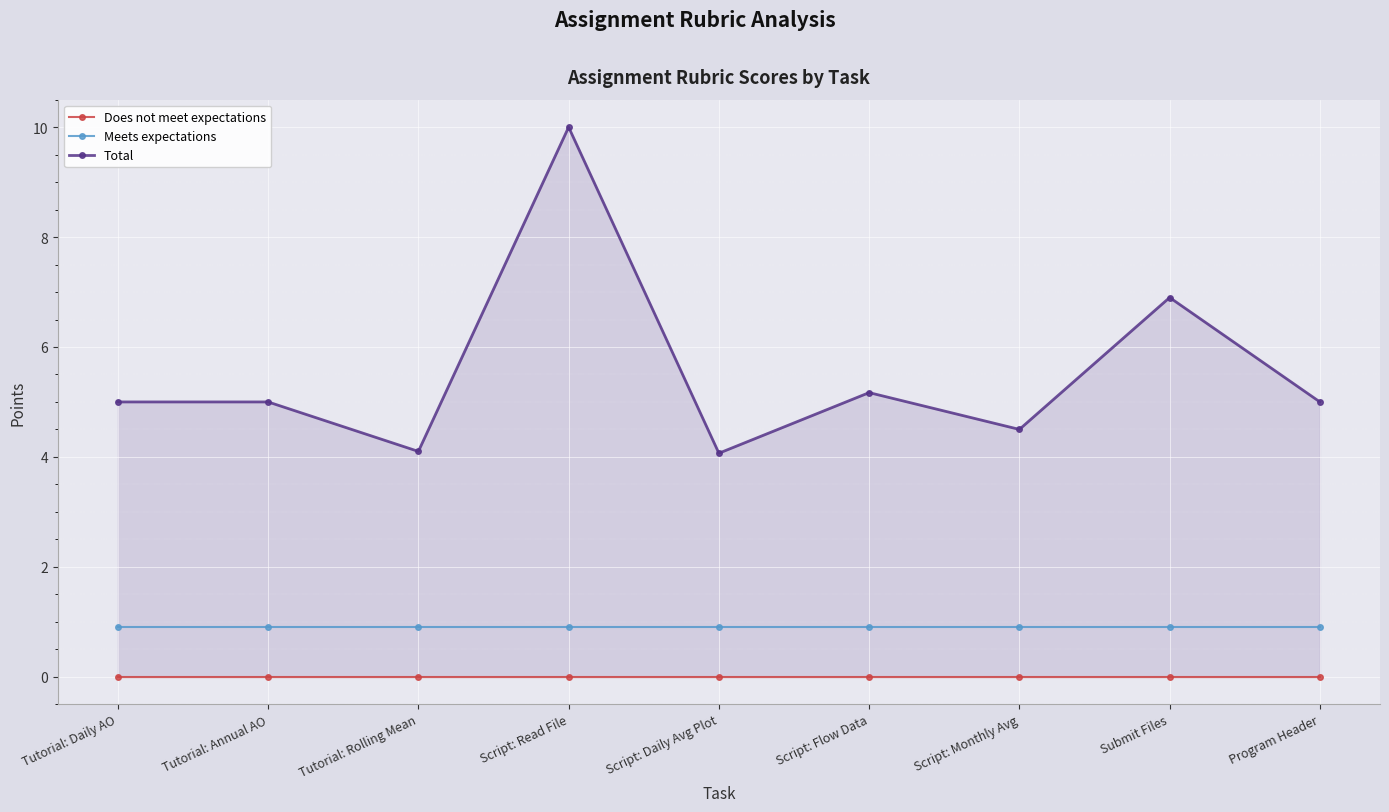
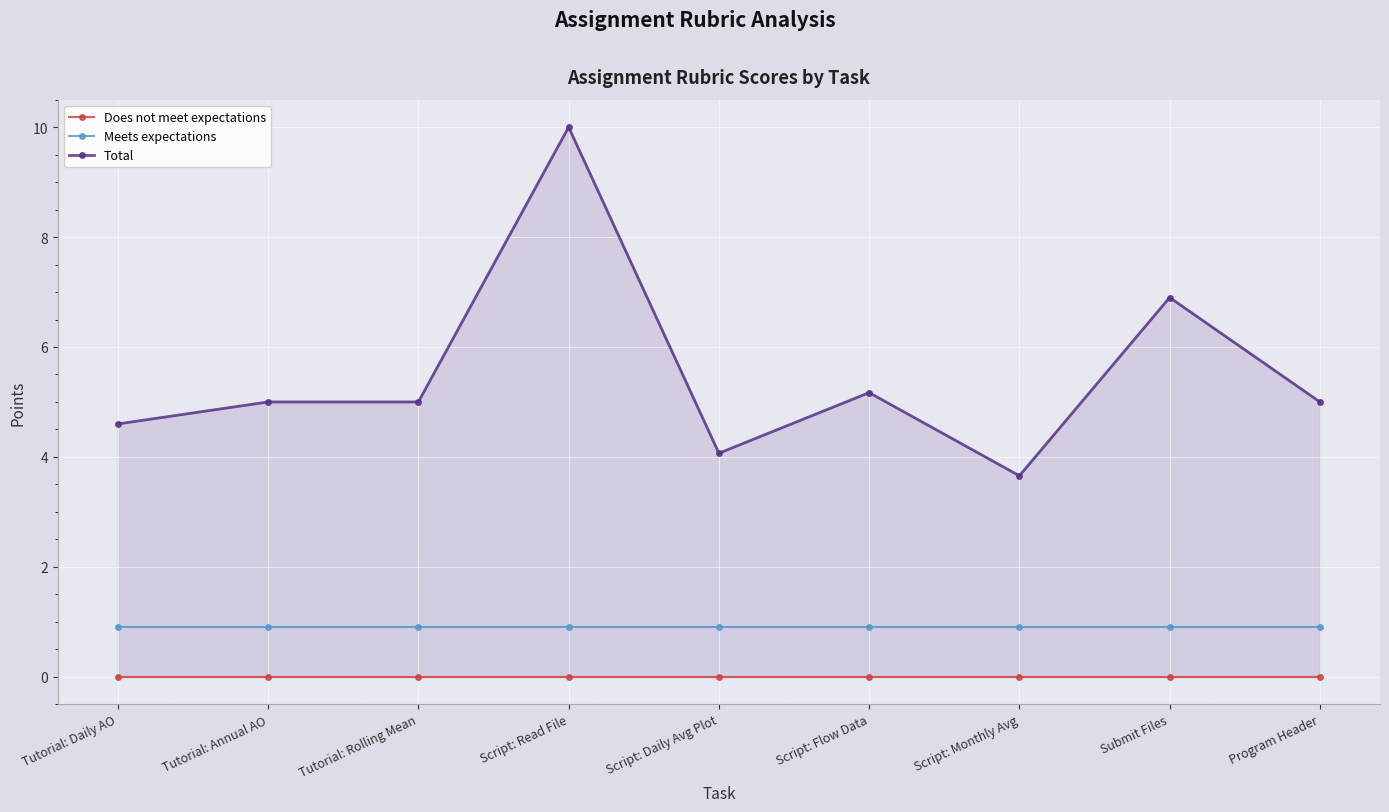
  {
    "Does not meet expectations": {
      "Tutorial: Daily AO": 0.0,
      "Tutorial: Annual AO": 0.0,
      "Tutorial: Rolling Mean": 0.0,
      "Script: Read File": 0.0,
      "Script: Daily Avg Plot": 0.0,
      "Script: Flow Data": 0.0,
      "Script: Monthly Avg": 0.0,
      "Submit Files": 0.0,
      "Program Header": 0.0
    },
    "Meets expectations": {
      "Tutorial: Daily AO": 0.9,
      "Tutorial: Annual AO": 0.9,
      "Tutorial: Rolling Mean": 0.9,
      "Script: Read File": 0.9,
      "Script: Daily Avg Plot": 0.9,
      "Script: Flow Data": 0.9,
      "Script: Monthly Avg": 0.9,
      "Submit Files": 0.9,
      "Program Header": 0.9
    },
    "Total": {
-     "Tutorial: Daily AO": 5.0,
+     "Tutorial: Daily AO": 4.6,
      "Tutorial: Annual AO": 5.0,
-     "Tutorial: Rolling Mean": 4.1,
+     "Tutorial: Rolling Mean": 5.0,
      "Script: Read File": 10.0,
      "Script: Daily Avg Plot": 4.1,
      "Script: Flow Data": 5.2,
-     "Script: Monthly Avg": 4.5,
+     "Script: Monthly Avg": 3.7,
      "Submit Files": 6.9,
      "Program Header": 5.0
    }
  }
